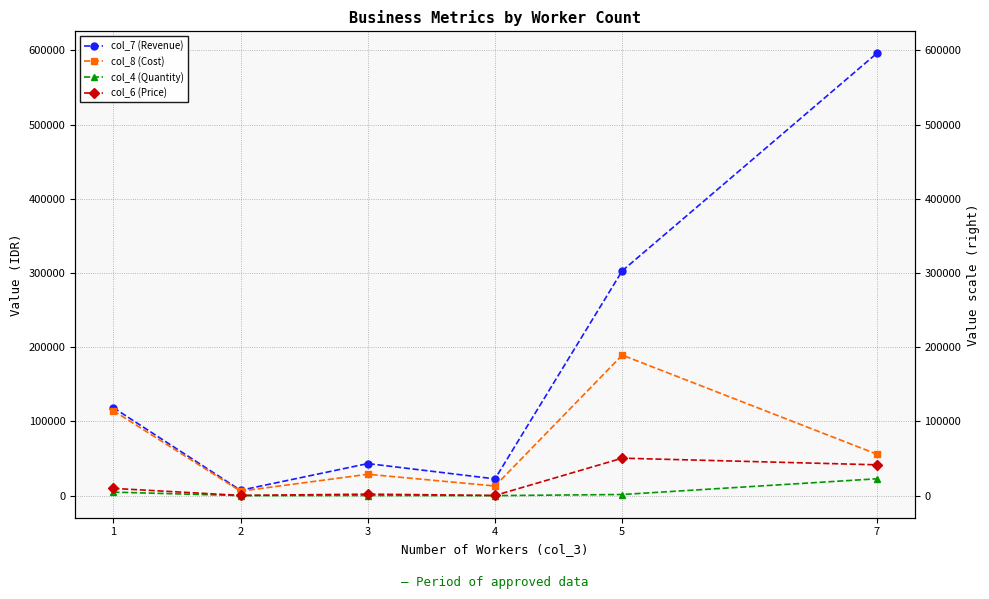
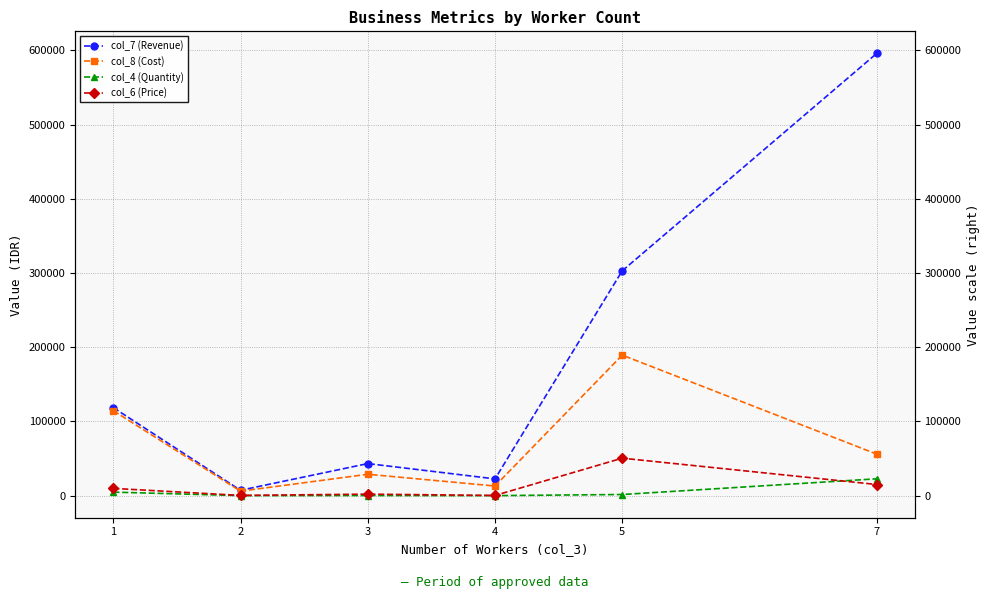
  {
    "col_7 (Revenue)": {
      "1": 120000,
      "3": 40000,
      "4": 20000,
      "5": 300000,
      "7": 600000
    },
    "col_8 (Cost)": {
      "1": 110000,
      "3": 30000,
      "4": 10000,
      "5": 190000,
      "7": 60000
    },
    "col_4 (Quantity)": {
      "1": 0,
      "5": 0,
      "7": 20000
    },
    "col_6 (Price)": {
      "1": 10000,
      "5": 50000,
-     "7": 40000
+     "7": 20000
    }
  }
